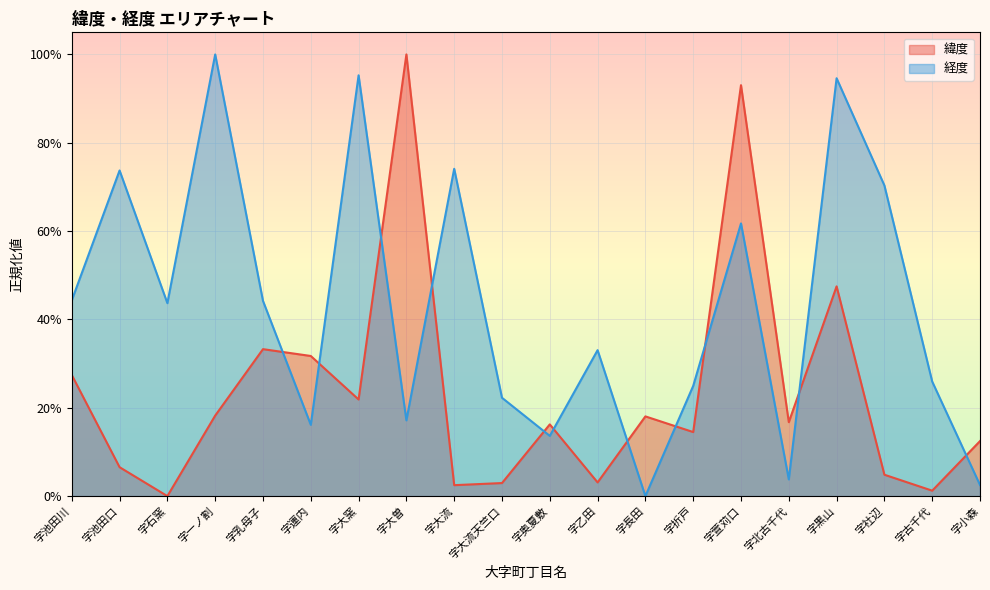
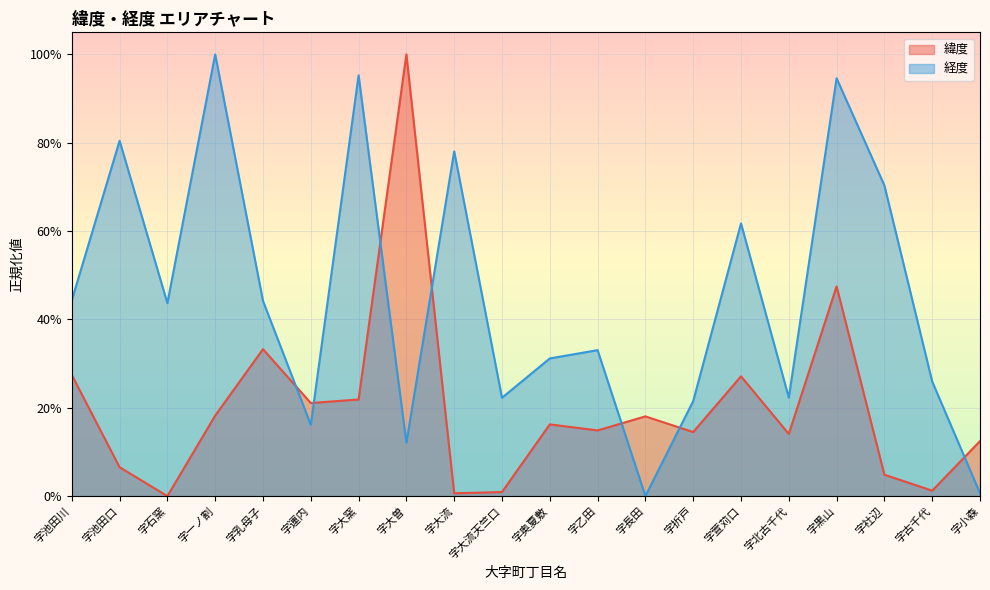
  {
    "緯度": {
      "字池田川": "27%",
      "字池田口": "7%",
      "字石窯": "0%",
      "字一ノ割": "18%",
      "字乳母子": "33%",
-     "字運内": "32%",
+     "字運内": "21%",
      "字大窯": "22%",
      "字大曽": "100%",
-     "字大流": "2%",
-     "字大流天竺口": "3%",
+     "字大流": "1%",
+     "字大流天竺口": "1%",
      "字奥夏敷": "16%",
-     "字乙田": "3%",
+     "字乙田": "15%",
      "字長田": "18%",
      "字折戸": "15%",
-     "字萱苅口": "93%",
-     "字北古千代": "17%",
+     "字萱苅口": "27%",
+     "字北古千代": "14%",
      "字黒山": "47%",
      "字社辺": "5%",
      "字古千代": "1%",
      "字小森": "12%"
    },
    "経度": {
      "字池田川": "44%",
-     "字池田口": "74%",
+     "字池田口": "80%",
      "字石窯": "44%",
      "字一ノ割": "100%",
      "字乳母子": "44%",
      "字運内": "16%",
      "字大窯": "95%",
-     "字大曽": "17%",
-     "字大流": "74%",
+     "字大曽": "12%",
+     "字大流": "78%",
      "字大流天竺口": "22%",
-     "字奥夏敷": "14%",
+     "字奥夏敷": "31%",
      "字乙田": "33%",
      "字長田": "0%",
-     "字折戸": "25%",
+     "字折戸": "22%",
      "字萱苅口": "62%",
-     "字北古千代": "4%",
+     "字北古千代": "22%",
      "字黒山": "95%",
      "字社辺": "70%",
      "字古千代": "26%",
-     "字小森": "3%"
+     "字小森": "1%"
    }
  }
